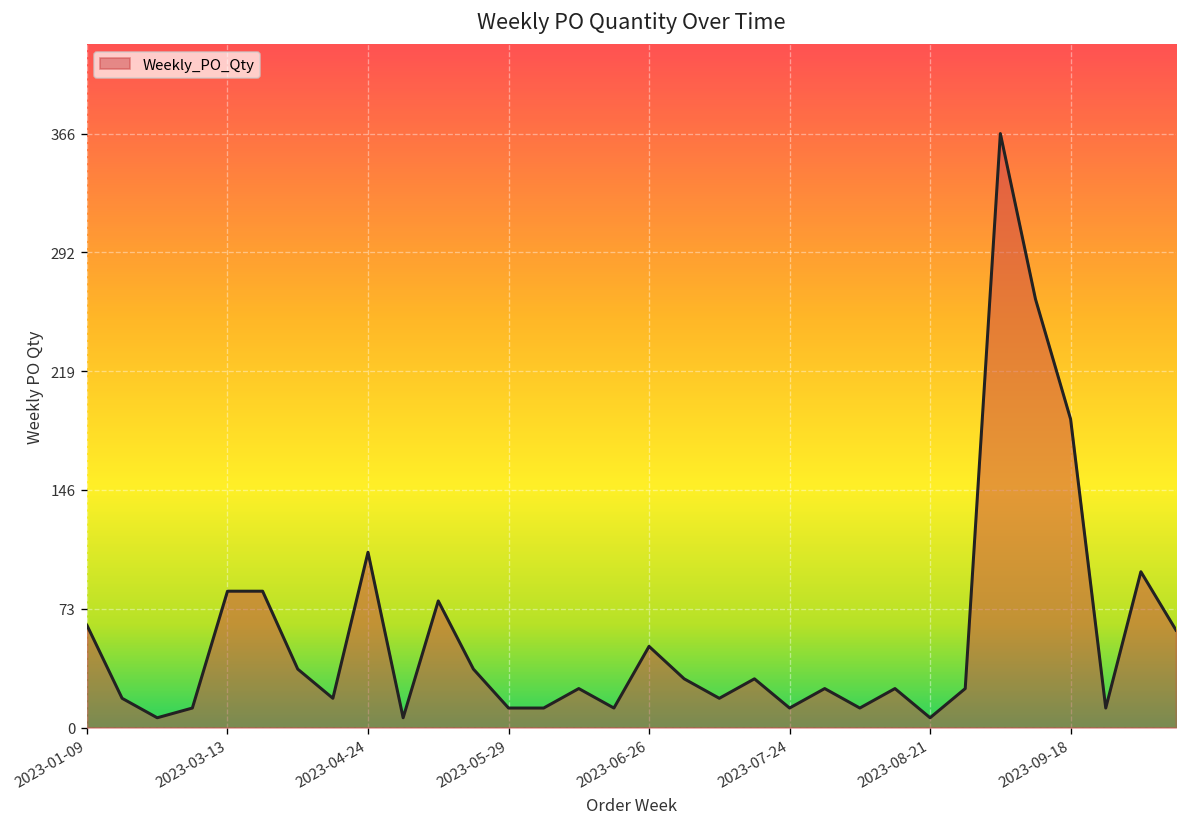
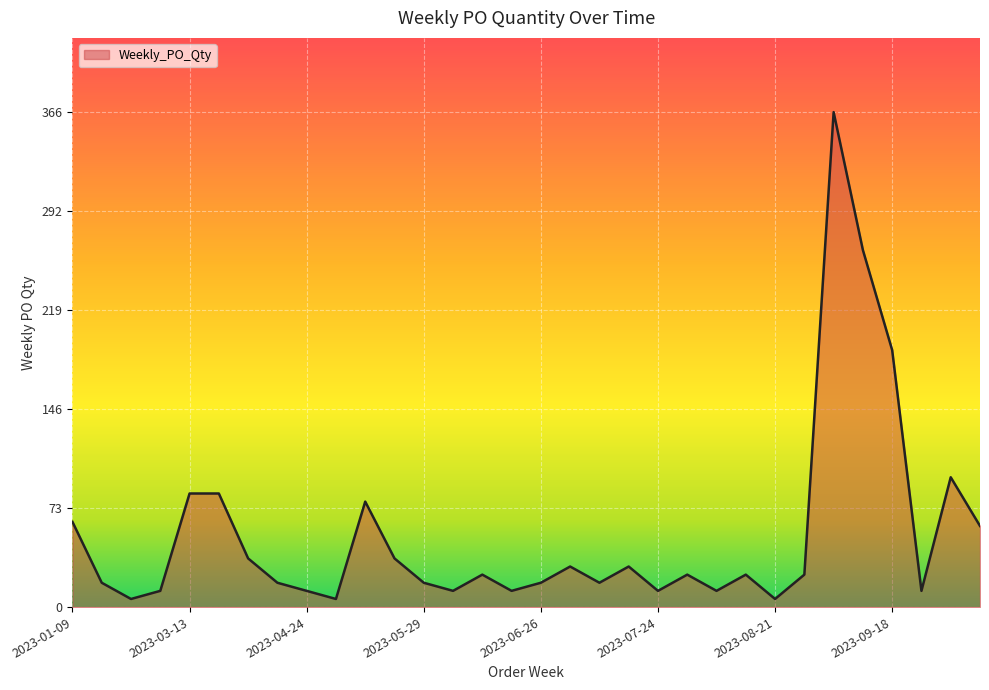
  {
    "2023-01-09": 63,
    "2023-03-13": 84,
-   "2023-04-24": 108,
-   "2023-05-29": 12,
-   "2023-06-26": 50,
+   "2023-04-24": 12,
+   "2023-05-29": 18,
+   "2023-06-26": 18,
    "2023-07-24": 12,
    "2023-08-21": 6,
    "2023-09-18": 190
  }
